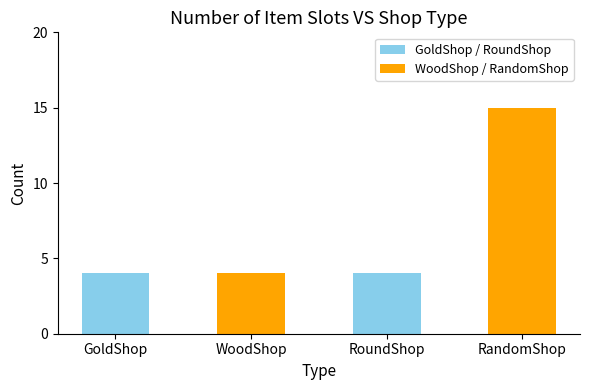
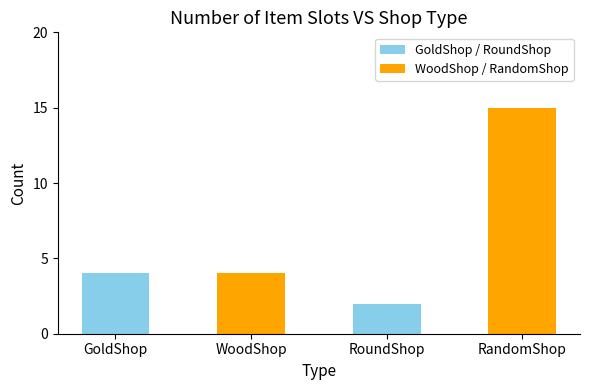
  {
    "GoldShop": 4,
    "WoodShop": 4,
-   "RoundShop": 4,
+   "RoundShop": 2,
    "RandomShop": 15
  }
